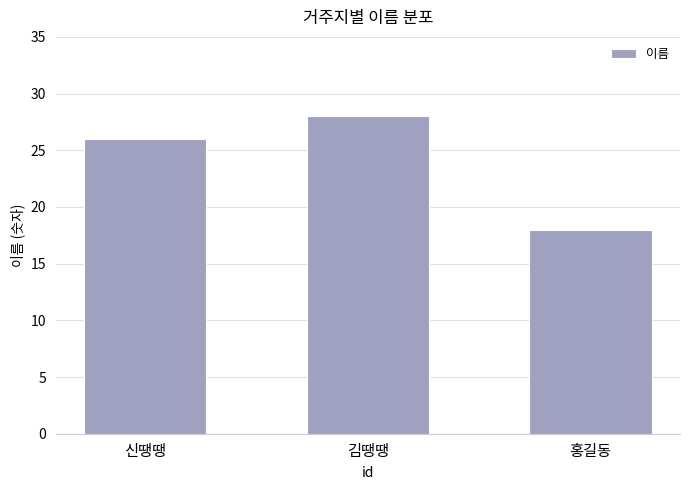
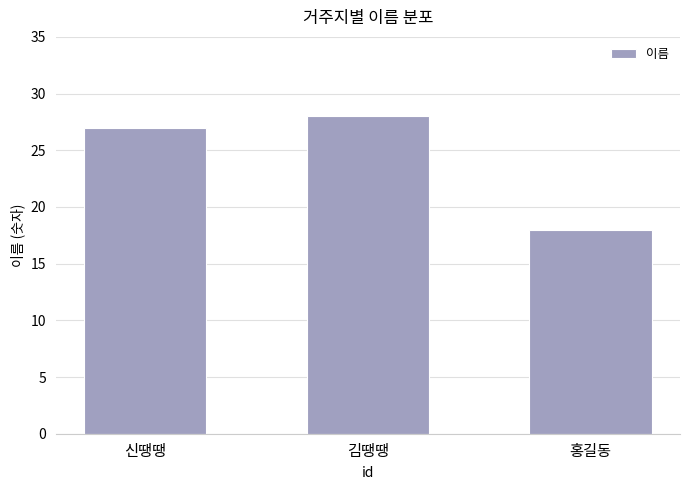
  {
-   "신땡땡": 26,
+   "신땡땡": 27,
    "김땡땡": 28,
    "홍길동": 18
  }
